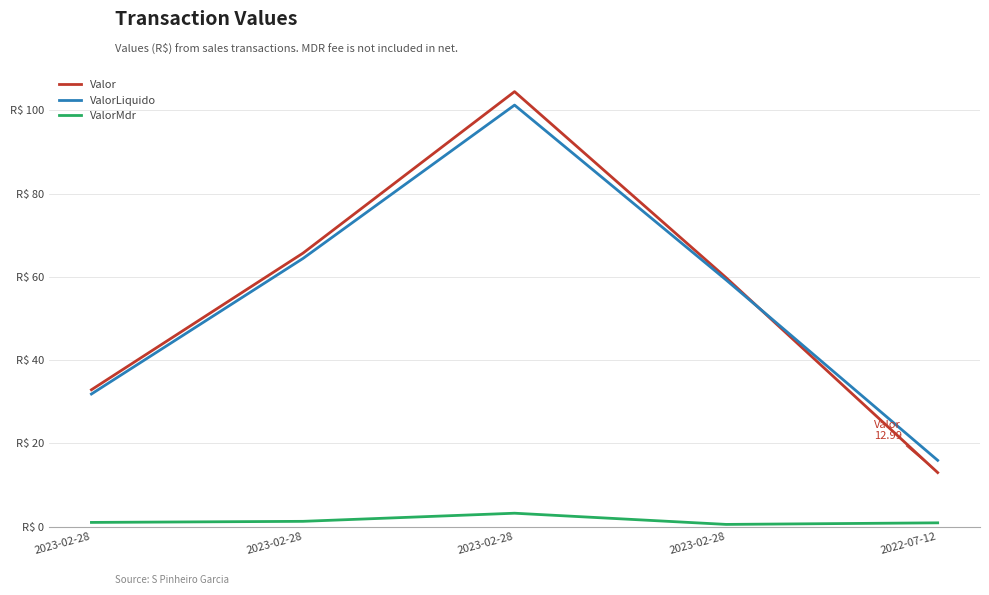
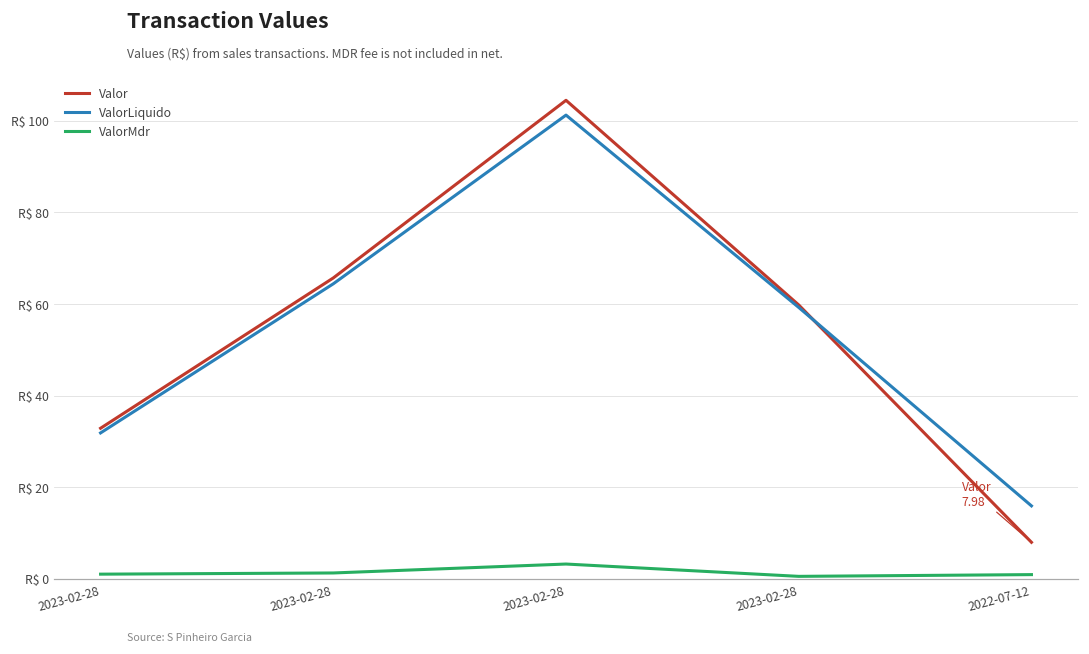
  {
    "Valor": {
-     "2022-07-12": "12.99"
+     "2022-07-12": "7.98"
    },
    "ValorMdr": {
      "2022-07-12": "R$ 1"
    }
  }
